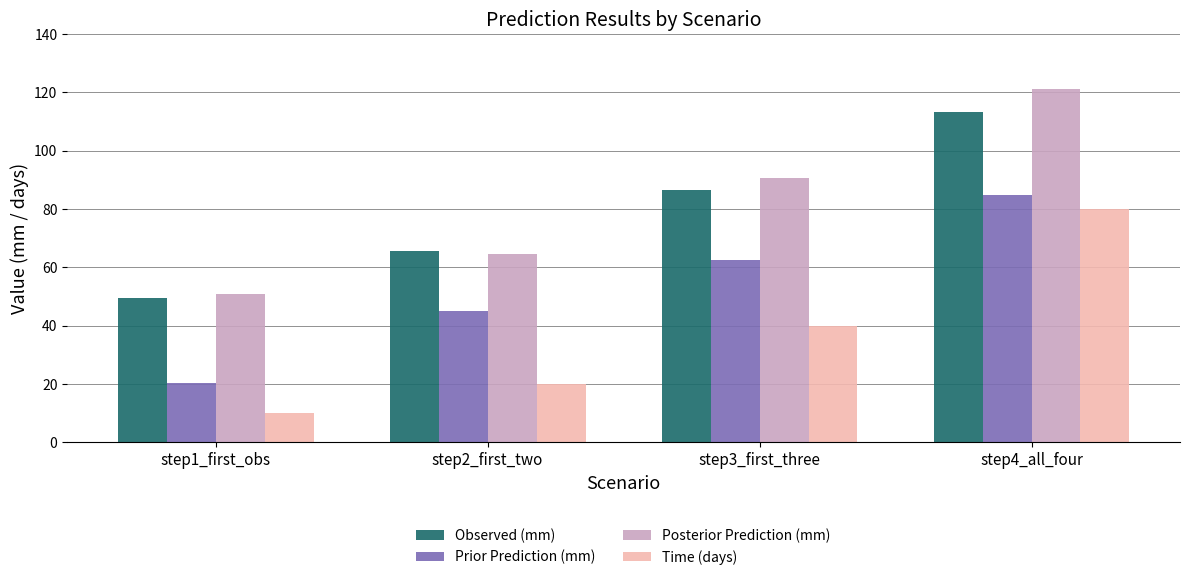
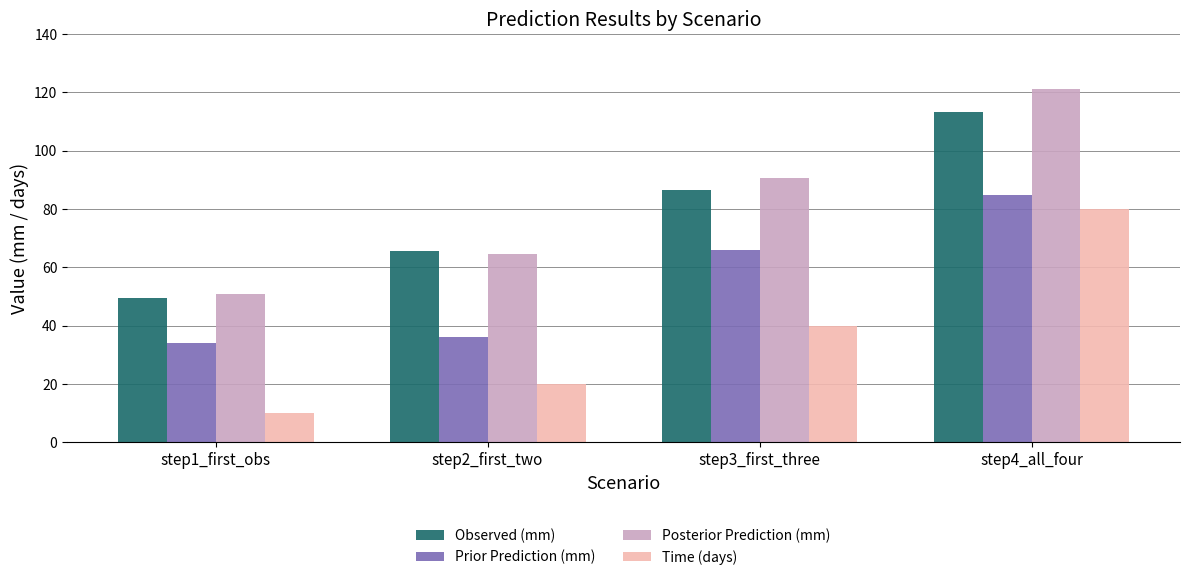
  {
    "Observed (mm)": {
      "step1_first_obs": 50,
      "step2_first_two": 66,
      "step3_first_three": 86,
      "step4_all_four": 113
    },
    "Prior Prediction (mm)": {
-     "step1_first_obs": 20,
-     "step2_first_two": 45,
-     "step3_first_three": 63,
+     "step1_first_obs": 34,
+     "step2_first_two": 36,
+     "step3_first_three": 66,
      "step4_all_four": 85
    }
  }
